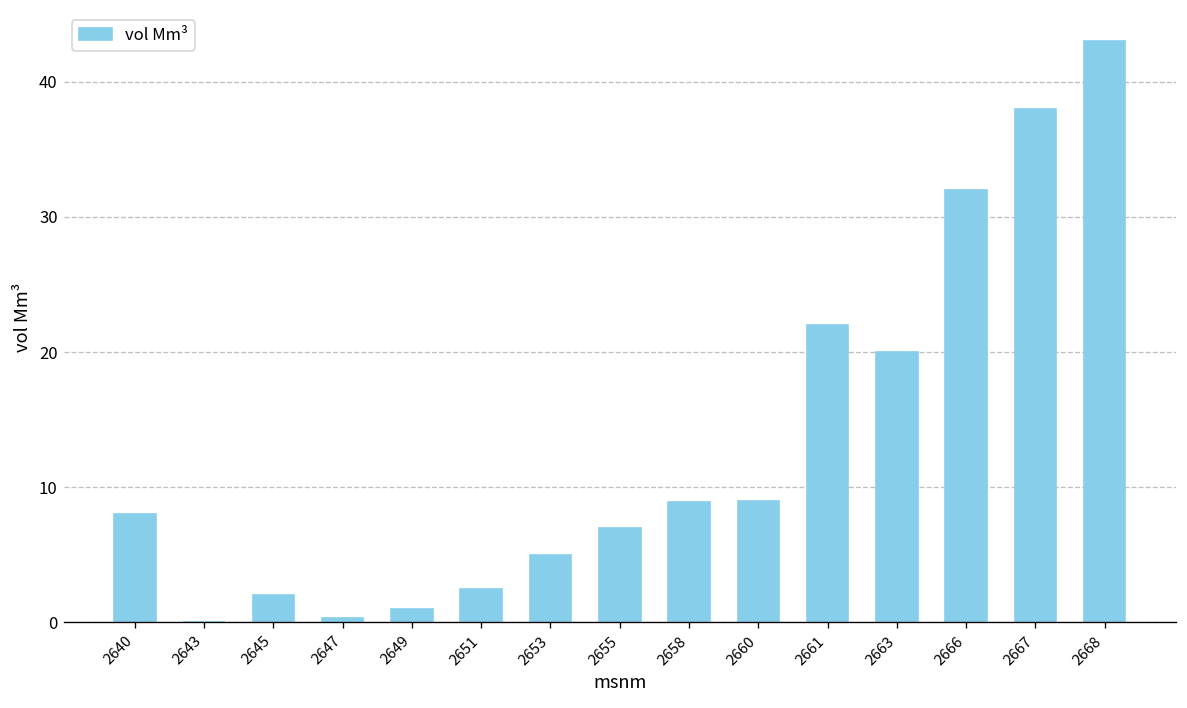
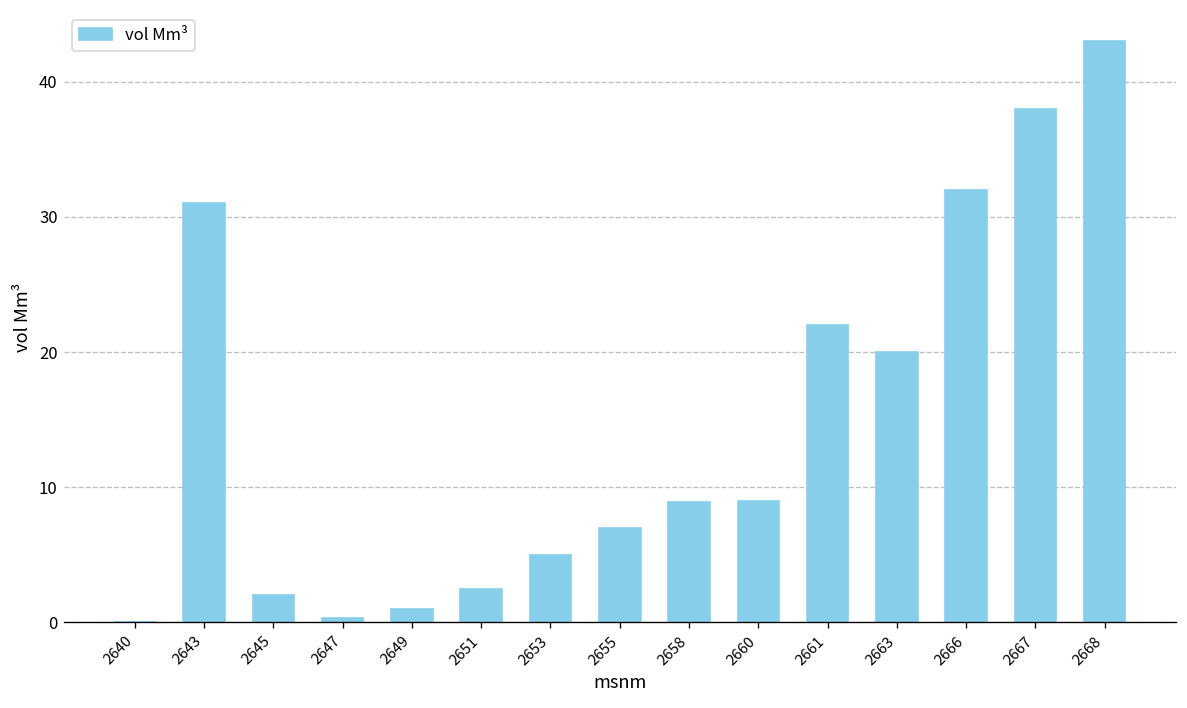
  {
-   "2640": 8,
-   "2643": 0,
+   "2640": 0,
+   "2643": 31,
    "2645": 2,
    "2647": 0.3,
    "2649": 1,
    "2651": 2.5,
    "2653": 5,
    "2655": 7,
    "2658": 9,
    "2660": 9,
    "2661": 22,
    "2663": 20,
    "2666": 32,
    "2667": 38,
    "2668": 43
  }
